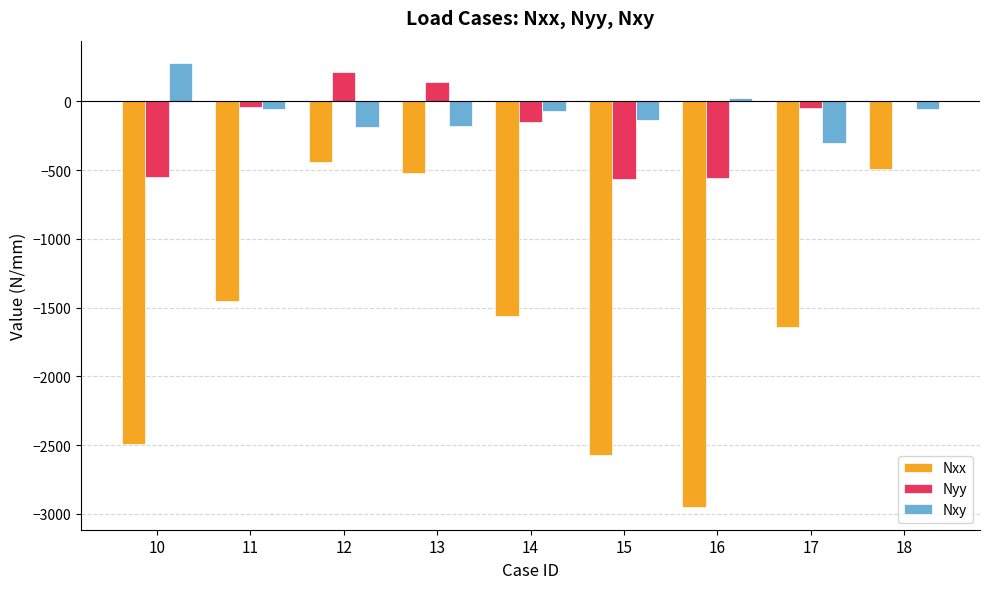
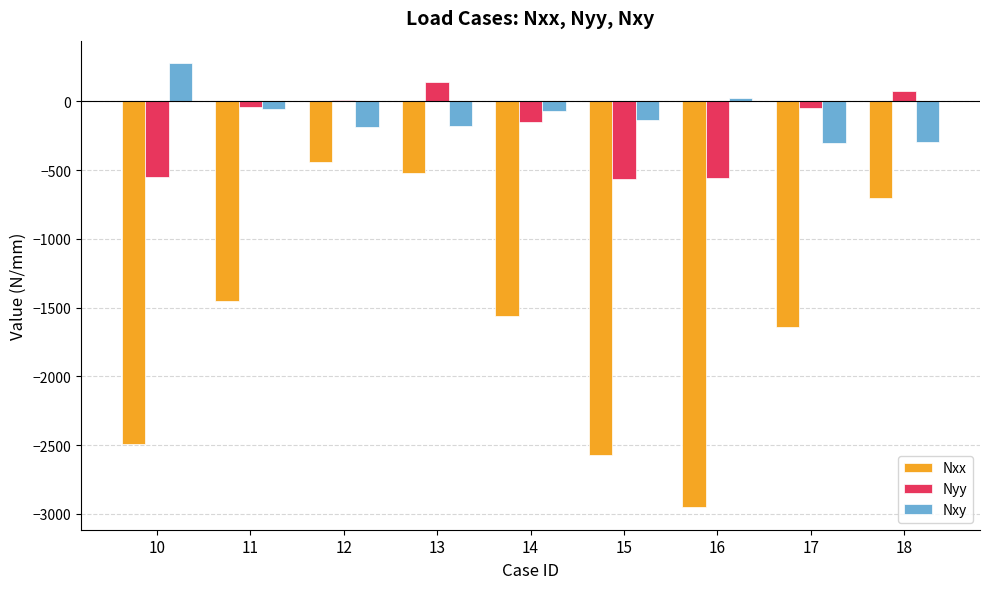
  {
    "Nxx": {
      "10": -2490,
      "11": -1450,
      "12": -440,
      "13": -520,
      "14": -1560,
      "15": -2570,
      "16": -2950,
      "17": -1640,
-     "18": -490
+     "18": -700
    },
    "Nyy": {
      "10": -550,
      "11": -40,
-     "12": 220,
+     "12": 10,
      "13": 140,
      "14": -150,
      "15": -560,
      "16": -560,
      "17": -50,
-     "18": 0
+     "18": 70
    },
    "Nxy": {
      "10": 280,
      "11": -50,
      "12": -190,
      "13": -180,
      "14": -70,
      "15": -130,
      "16": 20,
      "17": -300,
-     "18": -50
+     "18": -290
    }
  }
